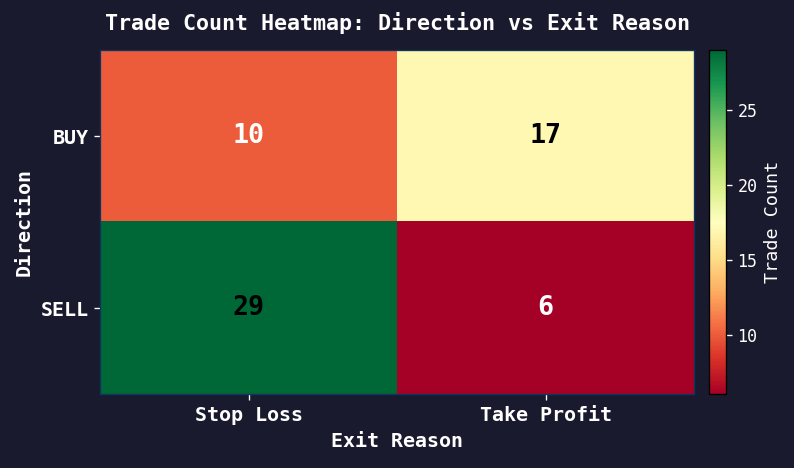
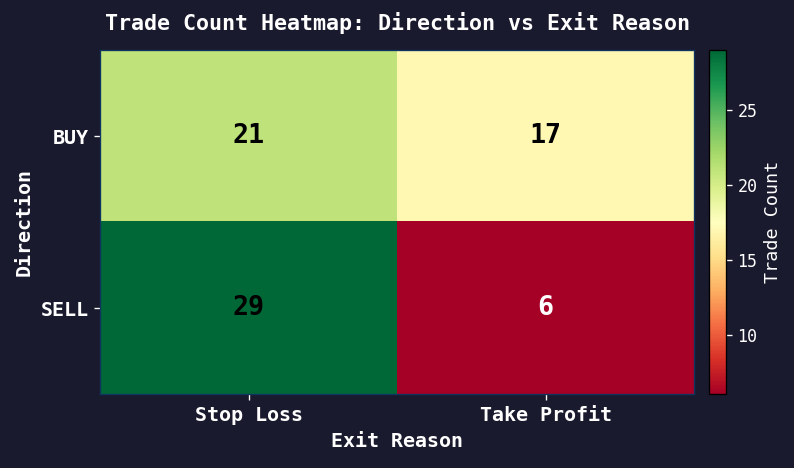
  {
    "BUY": {
-     "Stop Loss": 10,
+     "Stop Loss": 21,
      "Take Profit": 17
    },
    "SELL": {
      "Stop Loss": 29,
      "Take Profit": 6
    }
  }
